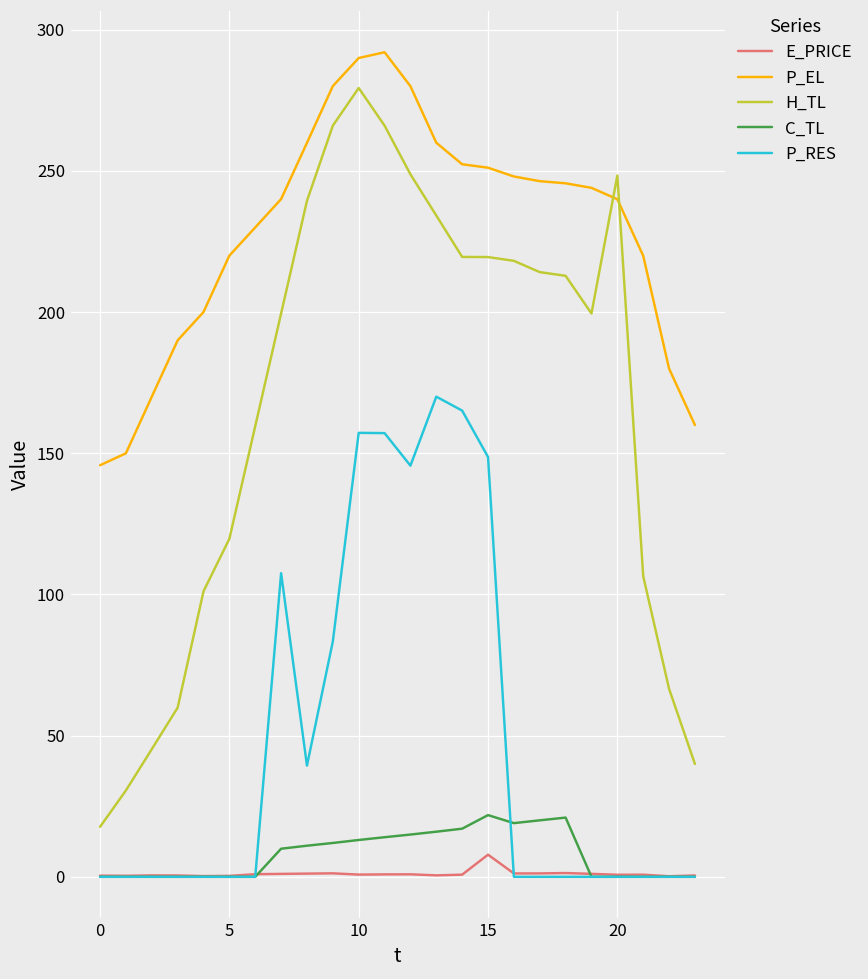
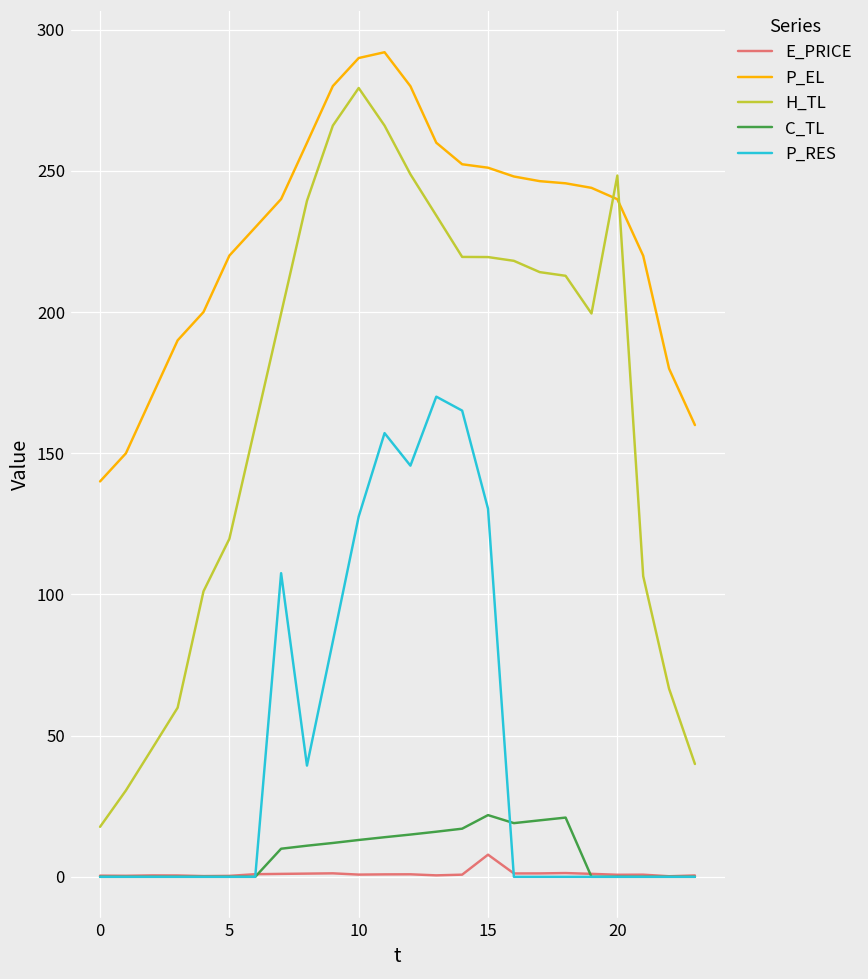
  {
    "E_PRICE": {
      "10": 1,
      "15": 8
    },
    "P_EL": {
-     "0": 146,
+     "0": 140,
      "5": 220,
      "10": 290,
      "15": 251,
      "20": 240
    },
    "H_TL": {
      "0": 18,
      "5": 120,
      "10": 279,
      "15": 219,
      "20": 248
    },
    "C_TL": {
      "10": 13,
      "15": 22
    },
    "P_RES": {
-     "10": 157,
-     "15": 149
+     "10": 128,
+     "15": 130
    }
  }
